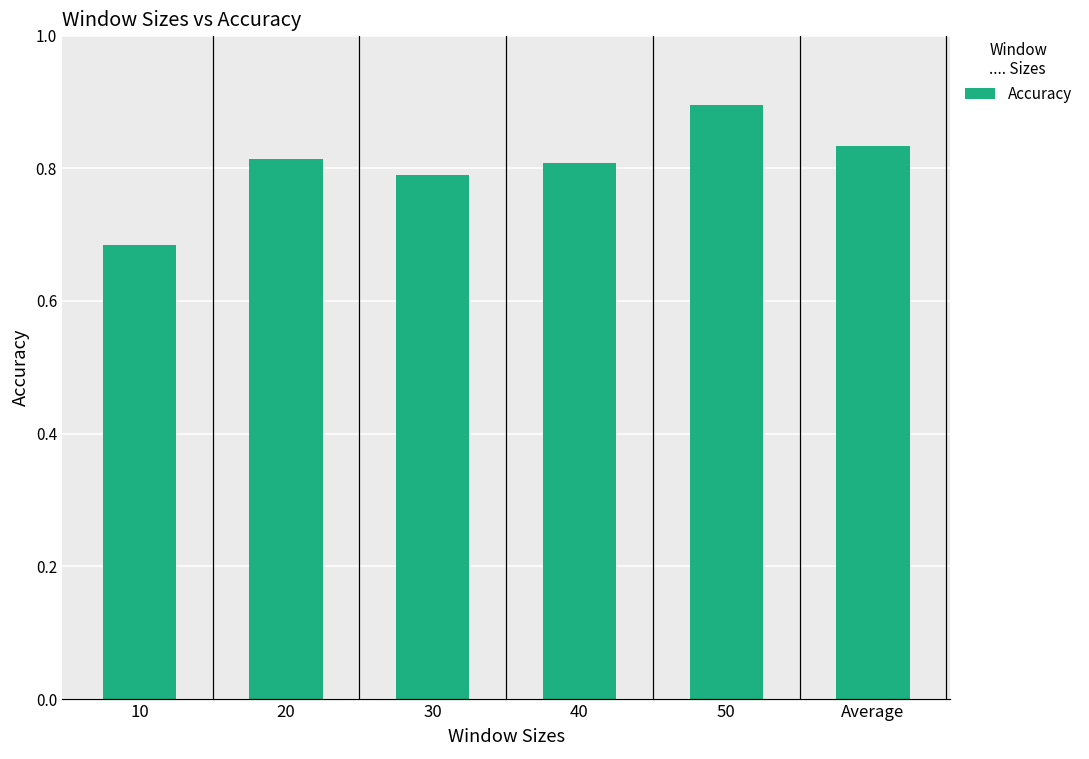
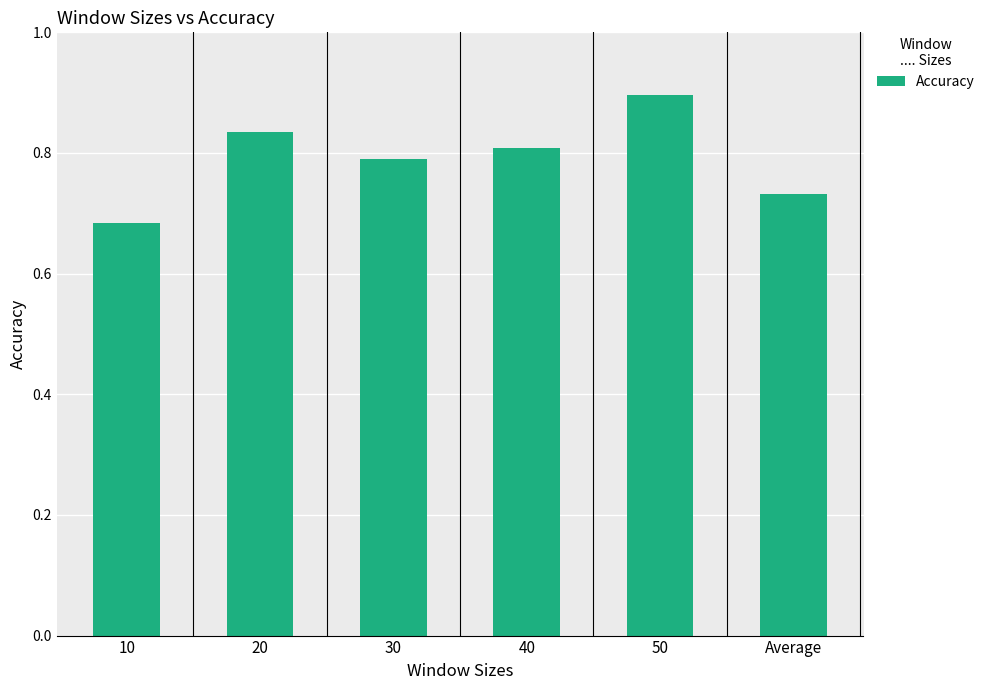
  {
    "10": 0.68,
-   "20": 0.81,
+   "20": 0.83,
    "30": 0.79,
    "40": 0.81,
    "50": 0.90,
-   "Average": 0.83
+   "Average": 0.73
  }
